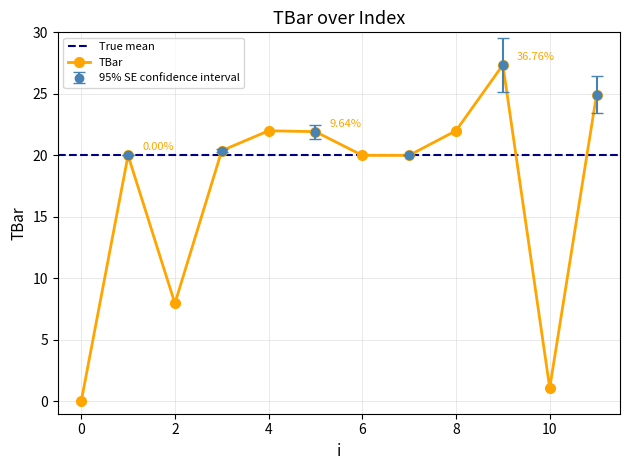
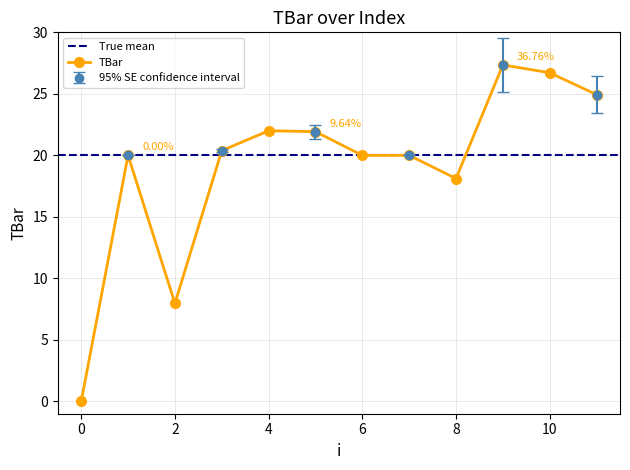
  {
    "TBar": {
      "0": 0.0,
      "2": 8.0,
      "4": 22.0,
      "6": 20.0,
-     "8": 22.0,
-     "10": 1.1
+     "8": 18.1,
+     "10": 26.7
    }
  }
